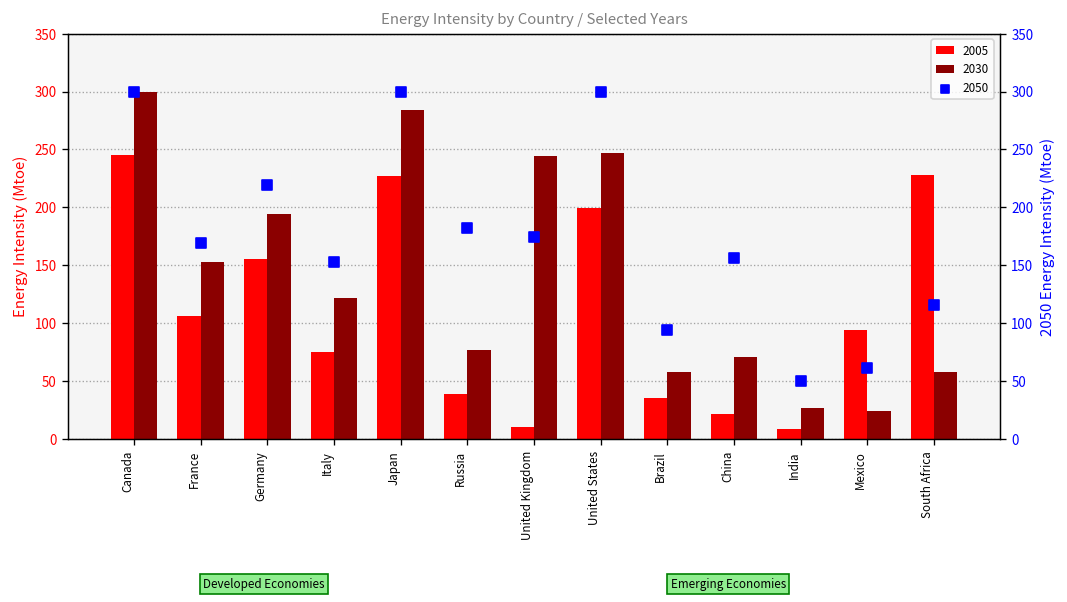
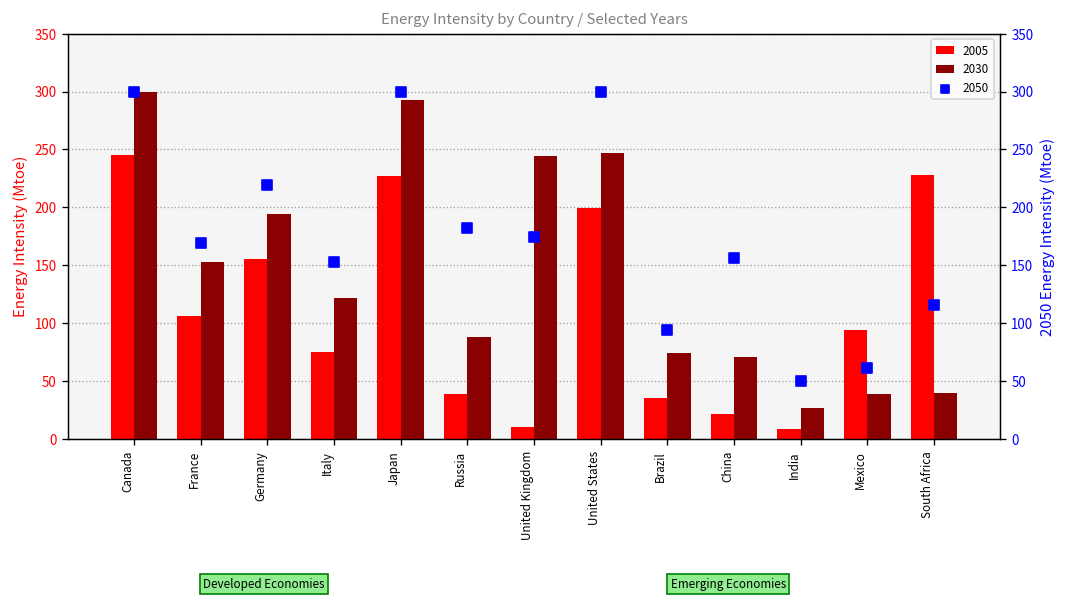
  {
    "2005": {
      "Canada": 250,
      "France": 110,
      "Germany": 160,
      "Italy": 80,
      "Japan": 230,
      "Russia": 40,
      "United Kingdom": 10,
      "United States": 200,
      "Brazil": 40,
      "China": 20,
      "India": 10,
      "Mexico": 90,
      "South Africa": 230
    },
    "2030": {
      "Canada": 300,
      "France": 150,
      "Germany": 190,
      "Italy": 120,
-     "Japan": 280,
-     "Russia": 80,
+     "Japan": 290,
+     "Russia": 90,
      "United Kingdom": 240,
      "United States": 250,
-     "Brazil": 60,
+     "Brazil": 70,
      "China": 70,
      "India": 30,
-     "Mexico": 20,
-     "South Africa": 60
+     "Mexico": 40,
+     "South Africa": 40
    }
  }
